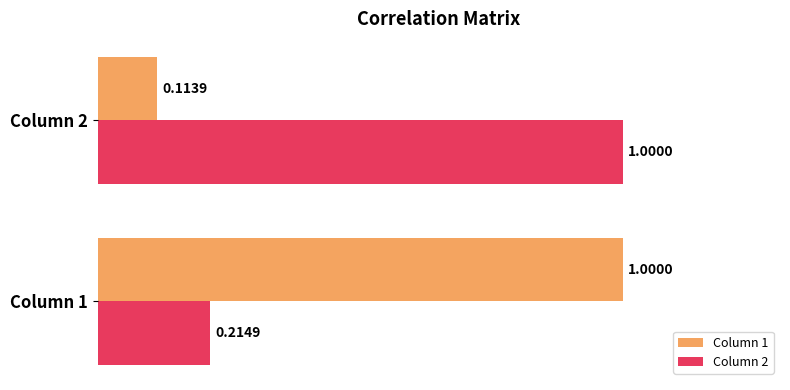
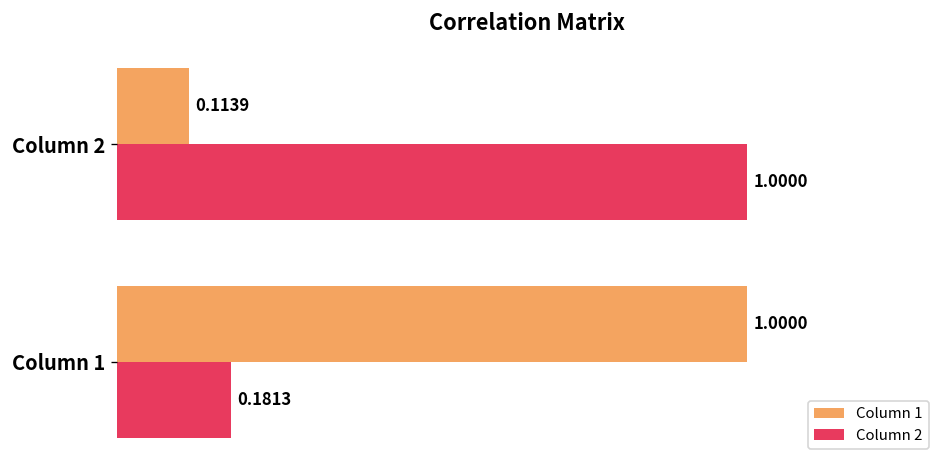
  {
    "Column 1": {
      "Column 2": 0.1139,
      "Column 1": 1.0000
    },
    "Column 2": {
      "Column 2": 1.0000,
-     "Column 1": 0.2149
+     "Column 1": 0.1813
    }
  }
